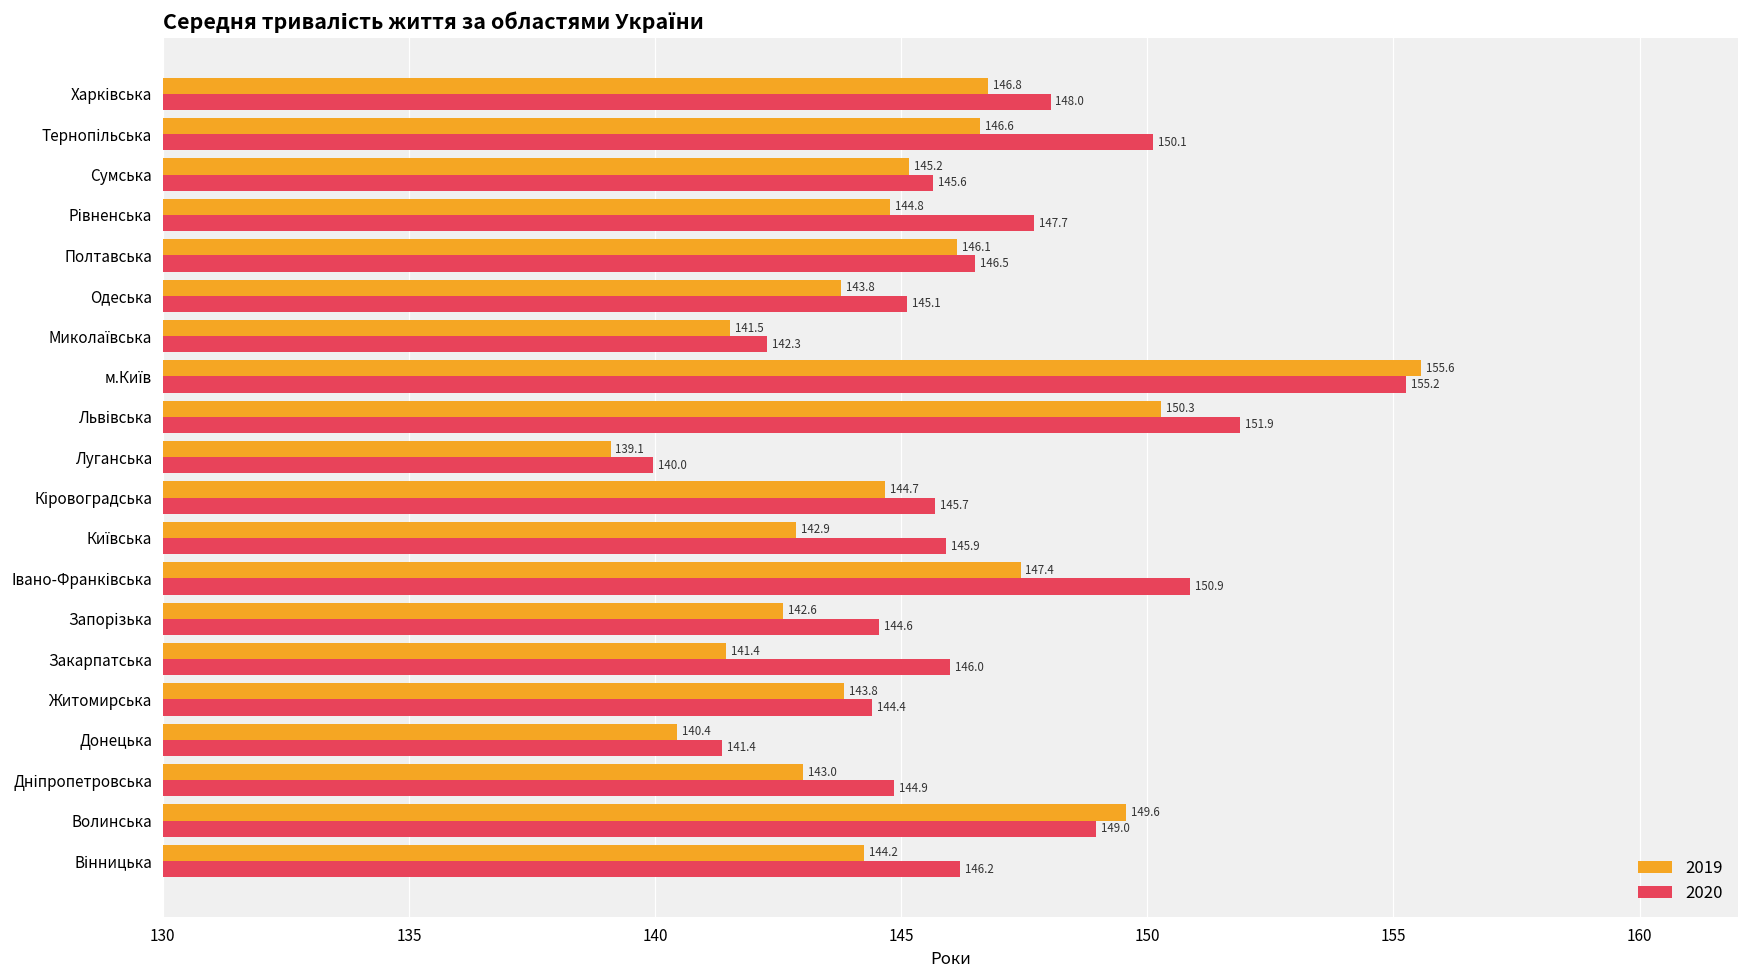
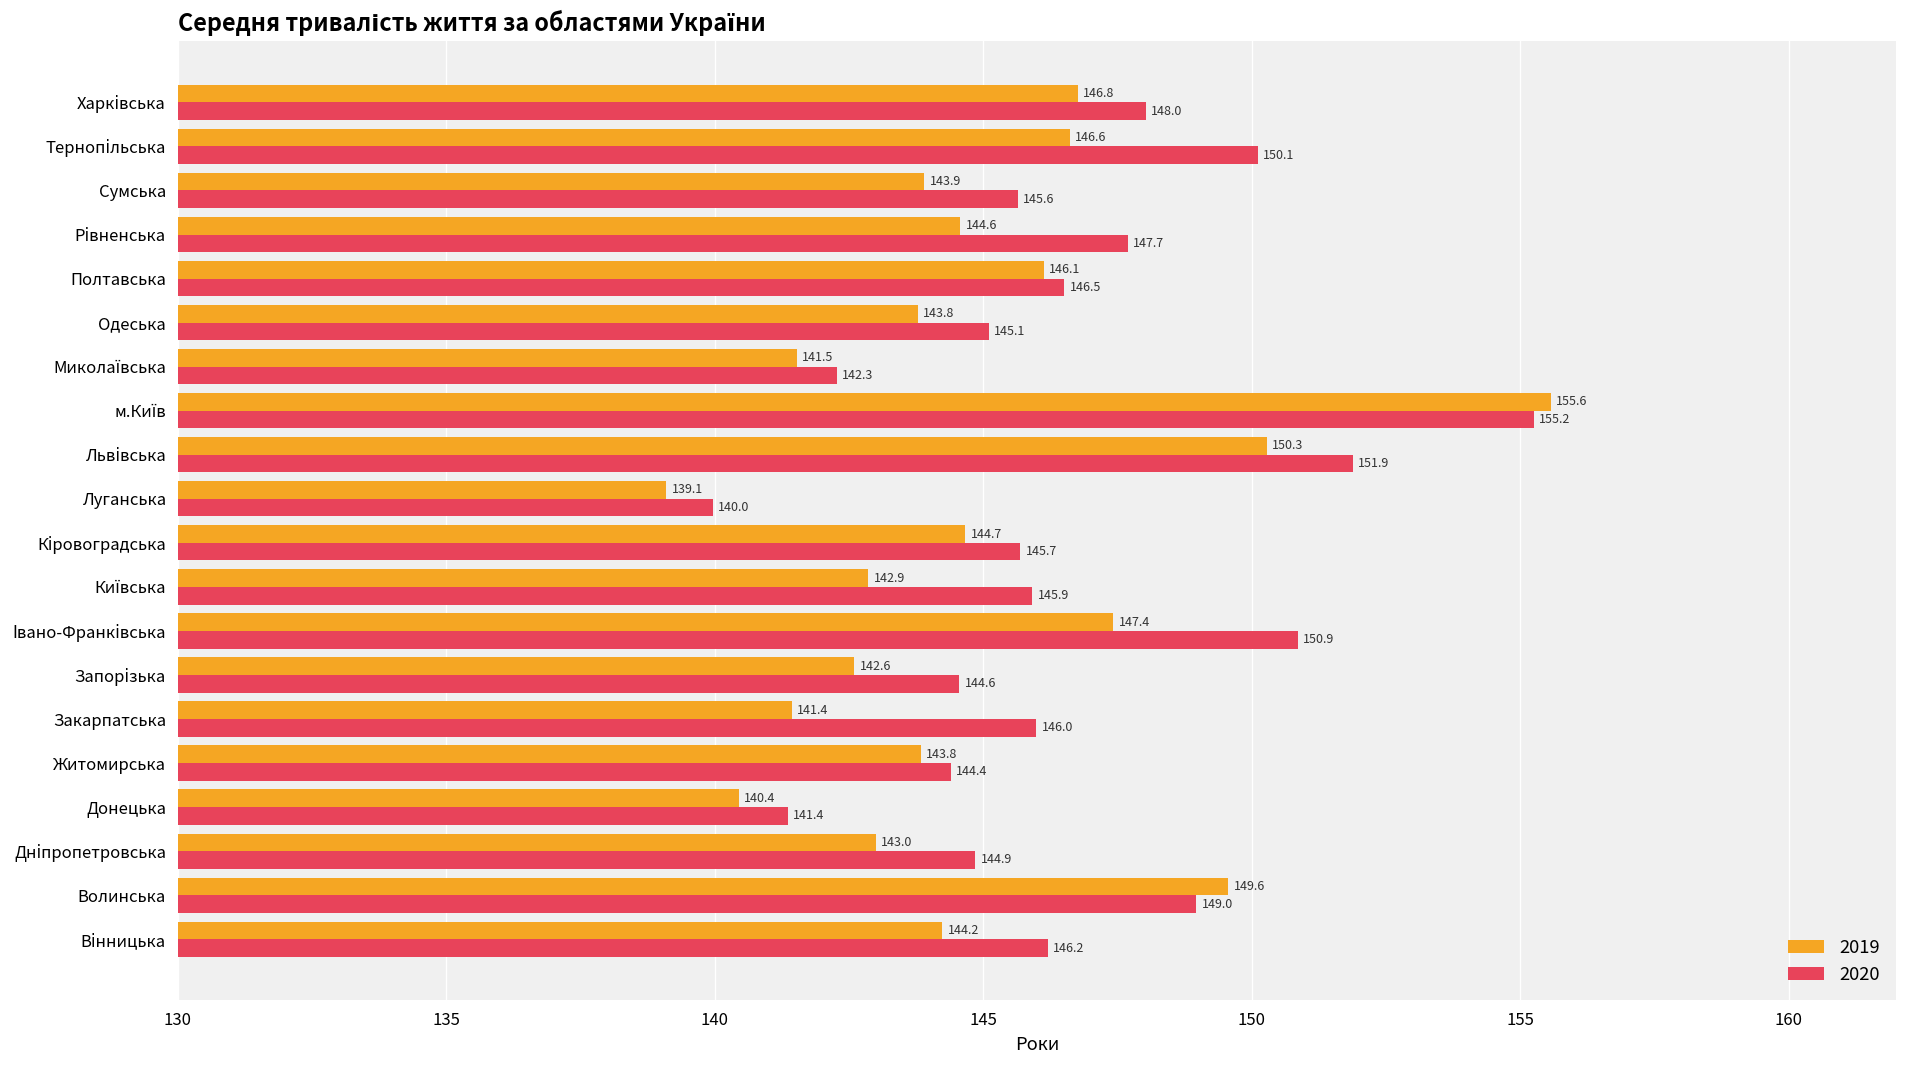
  {
    "2019": {
      "Харківська": 146.8,
      "Тернопільська": 146.6,
-     "Сумська": 145.2,
-     "Рівненська": 144.8,
+     "Сумська": 143.9,
+     "Рівненська": 144.6,
      "Полтавська": 146.1,
      "Одеська": 143.8,
      "Миколаївська": 141.5,
      "м.Київ": 155.6,
      "Львівська": 150.3,
      "Луганська": 139.1,
      "Кіровоградська": 144.7,
      "Київська": 142.9,
      "Івано-Франківська": 147.4,
      "Запорізька": 142.6,
      "Закарпатська": 141.4,
      "Житомирська": 143.8,
      "Донецька": 140.4,
      "Дніпропетровська": 143.0,
      "Волинська": 149.6,
      "Вінницька": 144.2
    },
    "2020": {
      "Харківська": 148.0,
      "Тернопільська": 150.1,
      "Сумська": 145.6,
      "Рівненська": 147.7,
      "Полтавська": 146.5,
      "Одеська": 145.1,
      "Миколаївська": 142.3,
      "м.Київ": 155.2,
      "Львівська": 151.9,
      "Луганська": 140.0,
      "Кіровоградська": 145.7,
      "Київська": 145.9,
      "Івано-Франківська": 150.9,
      "Запорізька": 144.6,
      "Закарпатська": 146.0,
      "Житомирська": 144.4,
      "Донецька": 141.4,
      "Дніпропетровська": 144.9,
      "Волинська": 149.0,
      "Вінницька": 146.2
    }
  }
